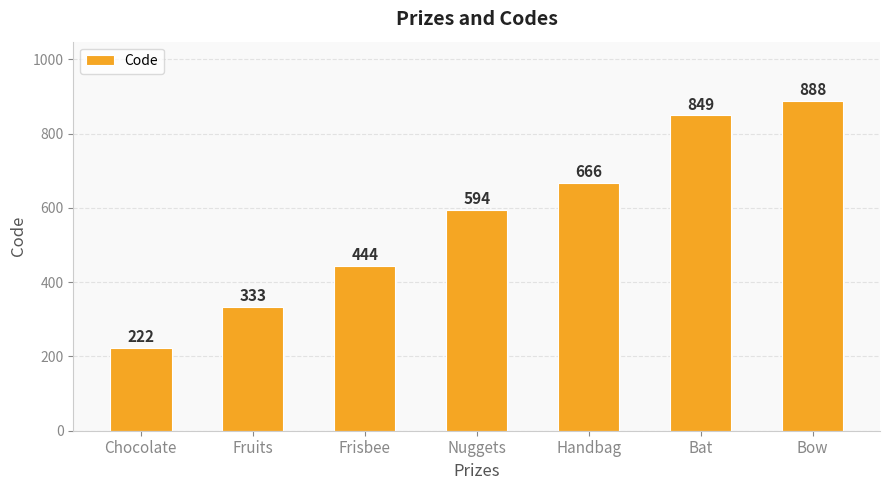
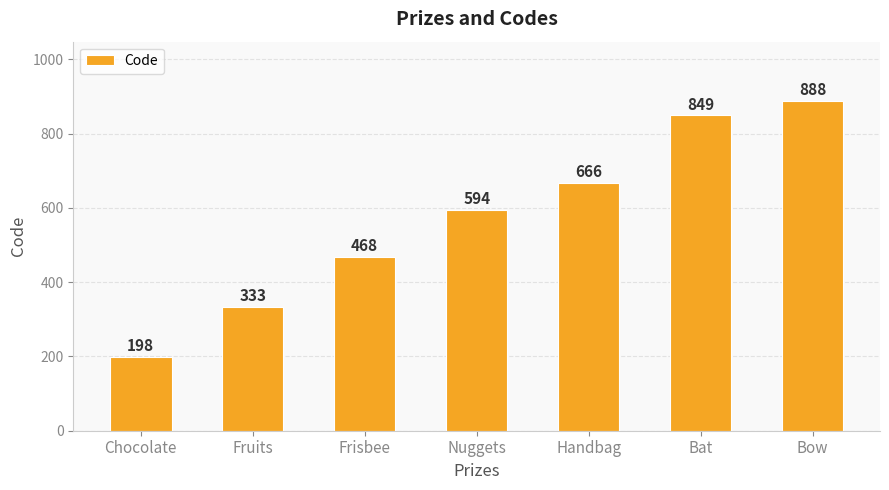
  {
-   "Chocolate": 222,
+   "Chocolate": 198,
    "Fruits": 333,
-   "Frisbee": 444,
+   "Frisbee": 468,
    "Nuggets": 594,
    "Handbag": 666,
    "Bat": 849,
    "Bow": 888
  }
